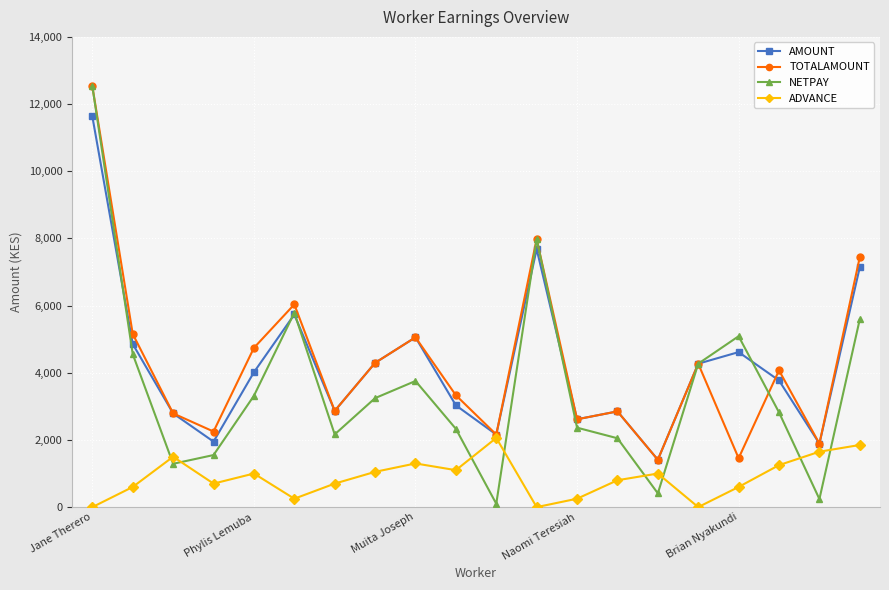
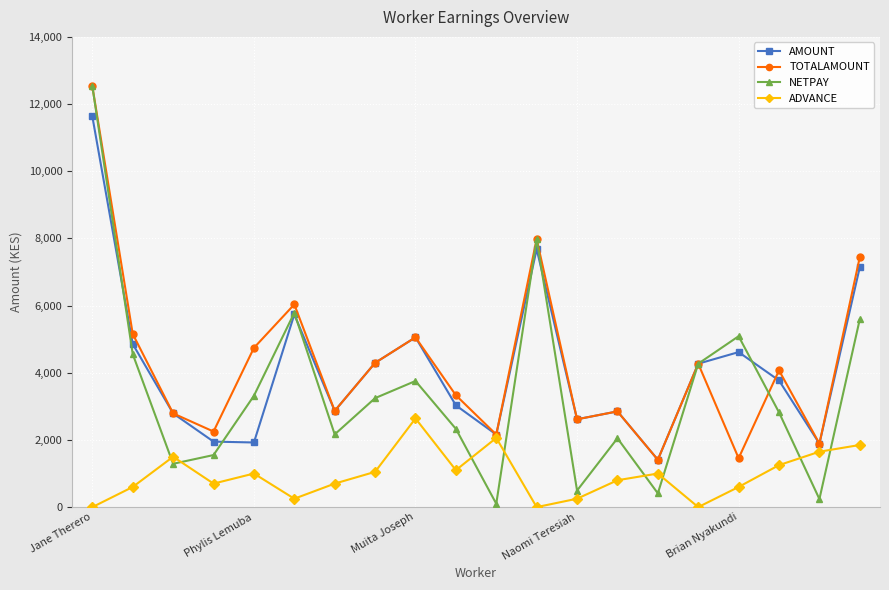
  {
    "AMOUNT": {
      "Jane Therero": "11,600",
-     "Phylis Lemuba": "4,000",
+     "Phylis Lemuba": "1,900",
      "Brian Nyakundi": "4,600"
    },
    "TOTALAMOUNT": {
      "Phylis Lemuba": "4,700",
      "Brian Nyakundi": "1,500"
    },
    "NETPAY": {
      "Phylis Lemuba": "3,300",
      "Muita Joseph": "3,800",
-     "Naomi Teresiah": "2,400",
+     "Naomi Teresiah": "500",
      "Brian Nyakundi": "5,100"
    },
    "ADVANCE": {
      "Jane Therero": "0",
      "Phylis Lemuba": "1,000",
-     "Muita Joseph": "1,300",
+     "Muita Joseph": "2,600",
      "Naomi Teresiah": "300",
      "Brian Nyakundi": "600"
    }
  }
